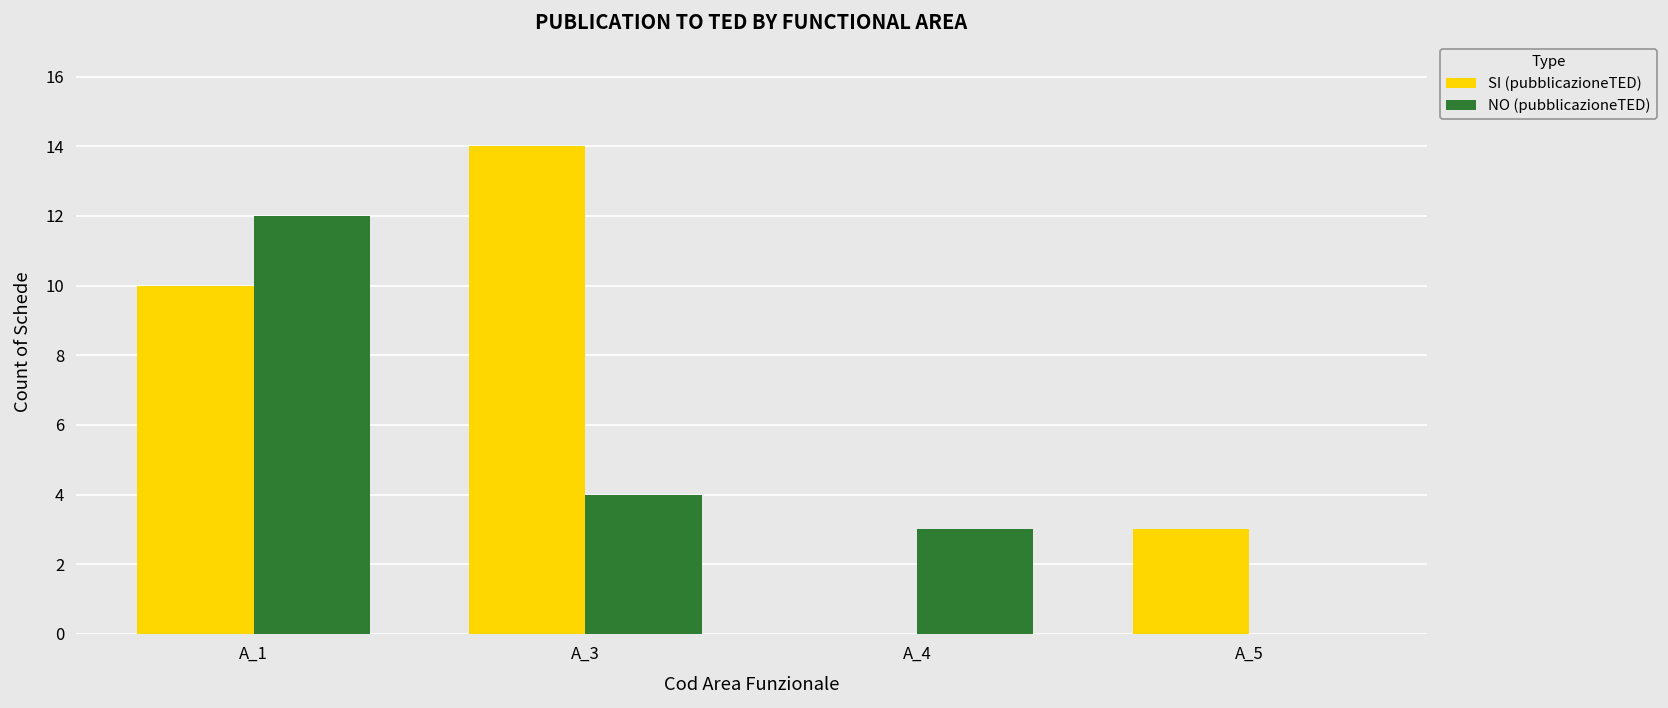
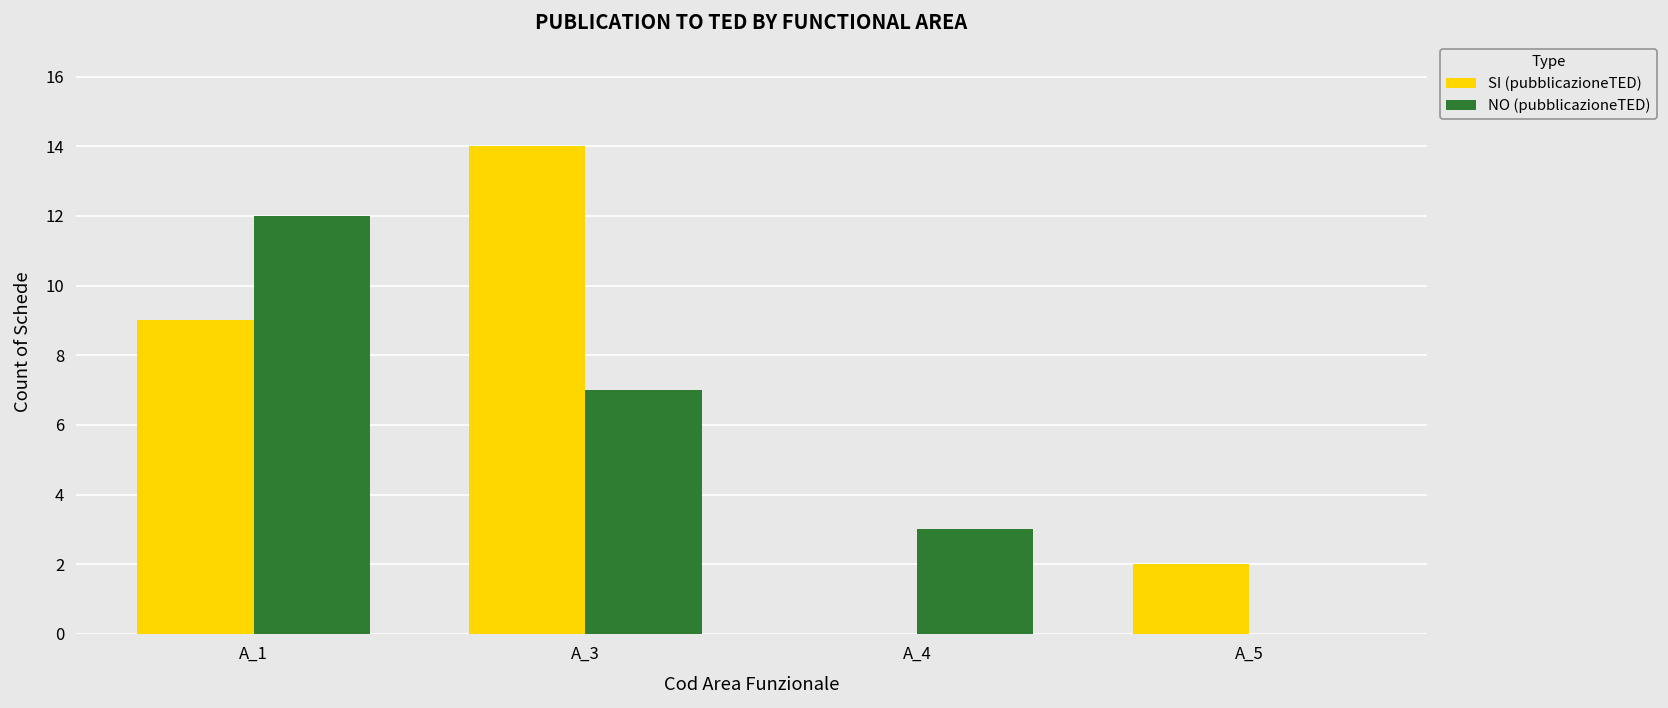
  {
    "SI (pubblicazioneTED)": {
-     "A_1": 10,
+     "A_1": 9,
      "A_3": 14,
      "A_4": 0,
-     "A_5": 3
+     "A_5": 2
    },
    "NO (pubblicazioneTED)": {
      "A_1": 12,
-     "A_3": 4,
+     "A_3": 7,
      "A_4": 3,
      "A_5": 0
    }
  }
